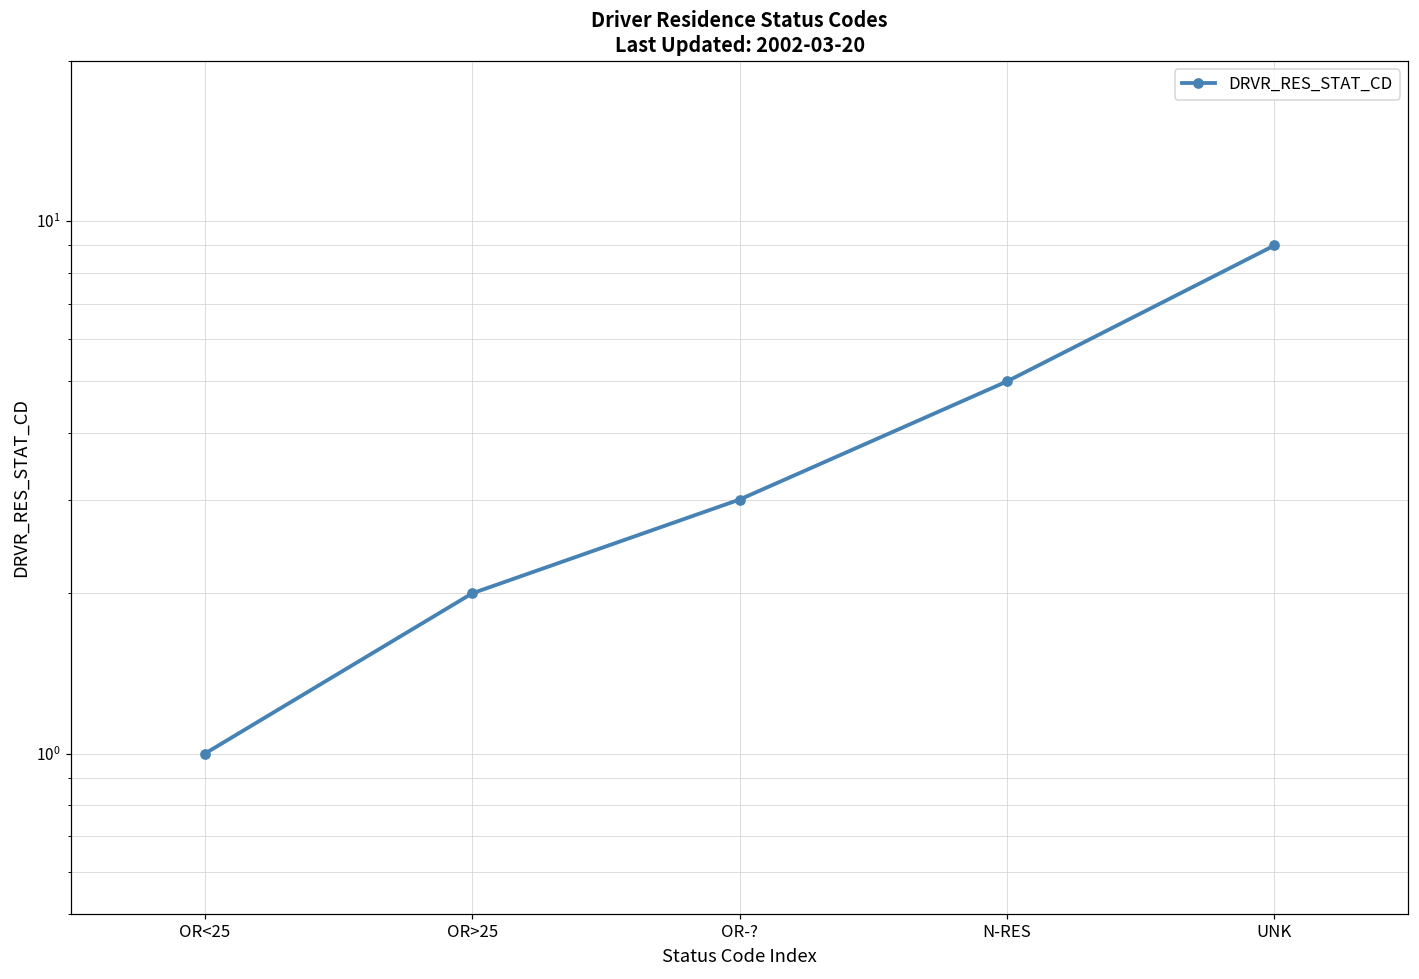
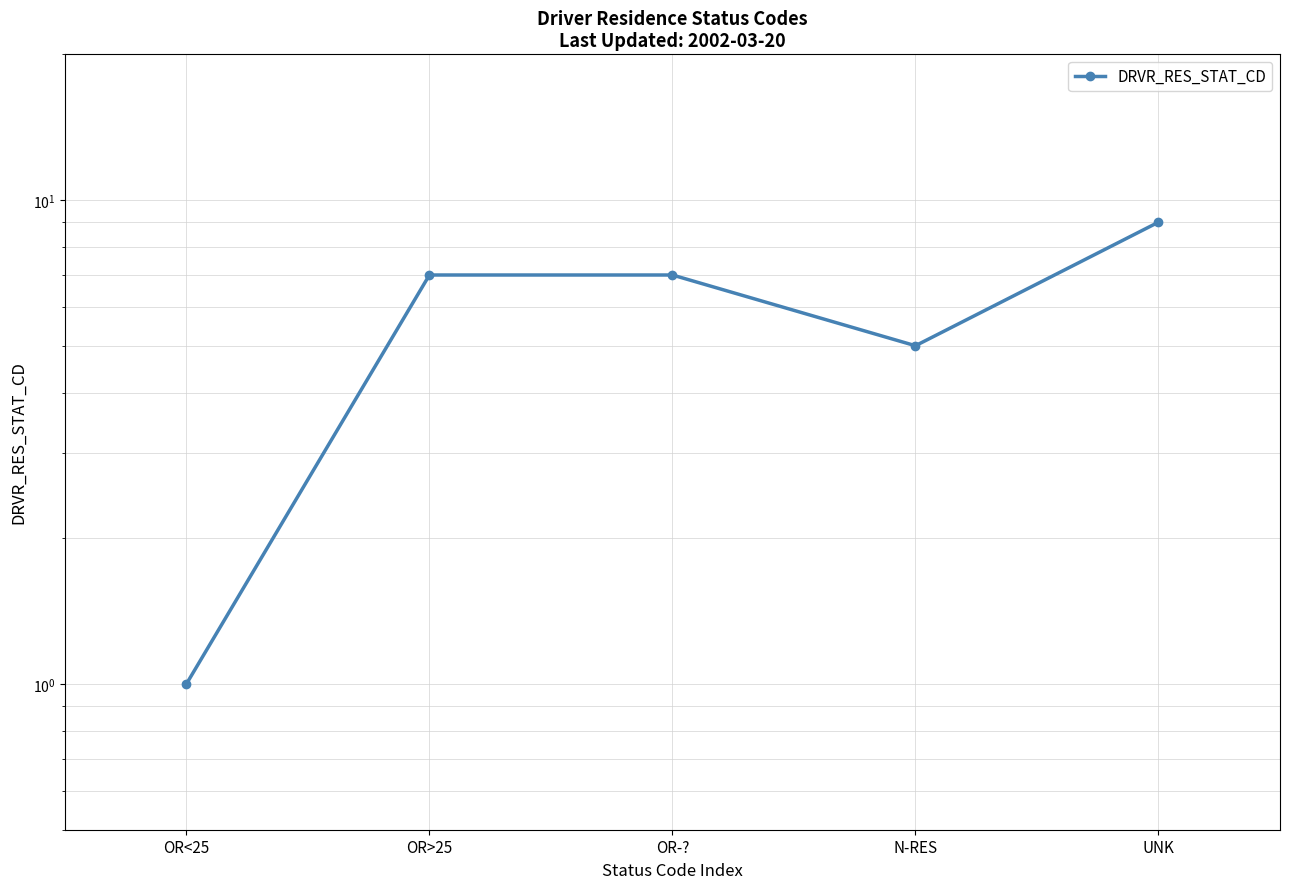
  {
    "OR<25": 1,
-   "OR>25": 2,
-   "OR-?": 3,
+   "OR>25": 7,
+   "OR-?": 7,
    "N-RES": 5,
    "UNK": 9
  }
